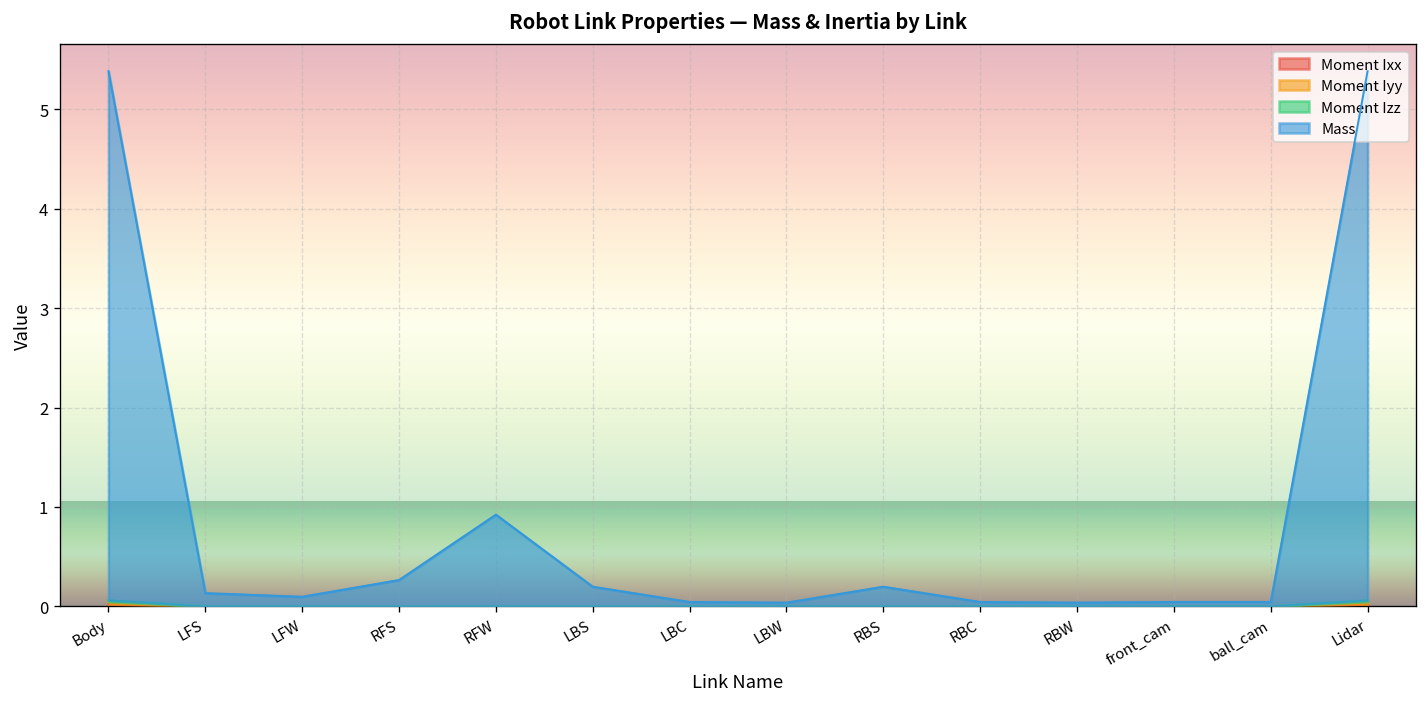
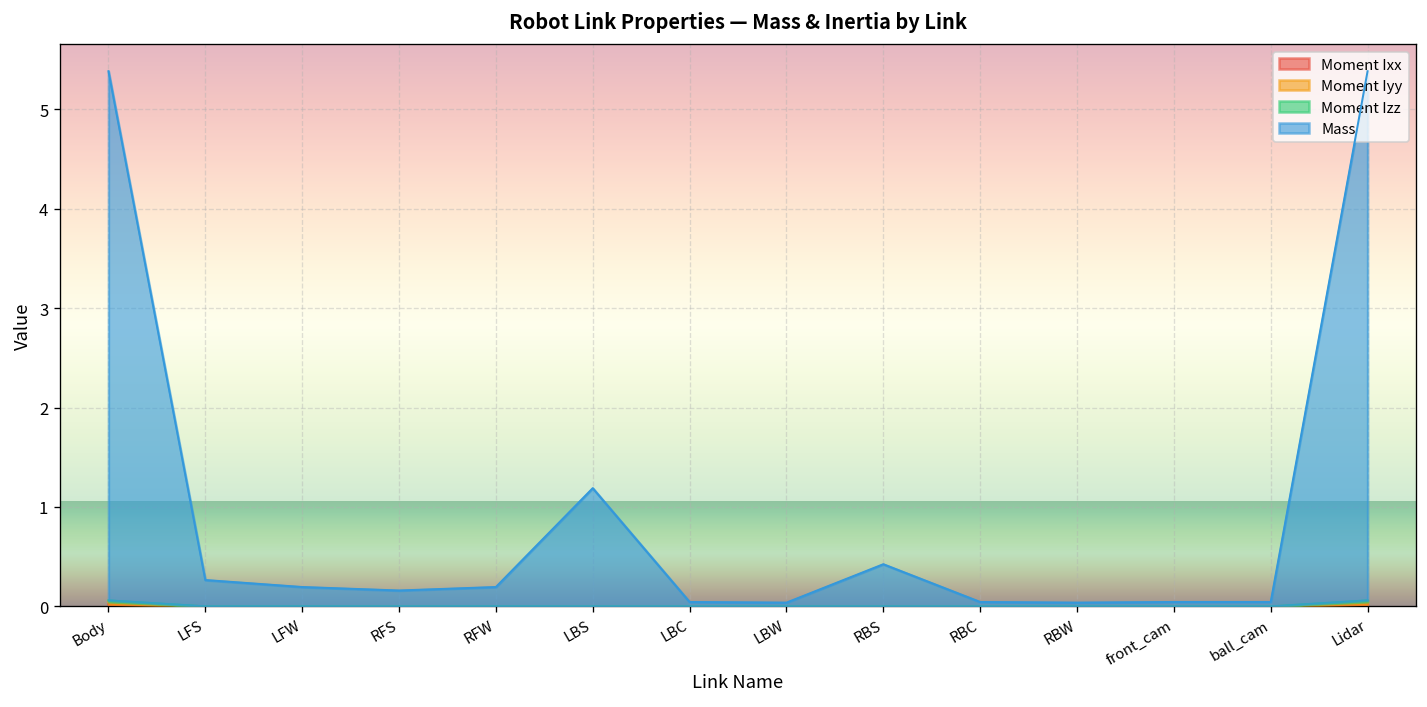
  {
    "Mass": {
      "Body": 5.3,
-     "LFS": 0.1,
-     "LFW": 0.1,
-     "RFS": 0.3,
-     "RFW": 0.9,
-     "LBS": 0.2,
+     "LFS": 0.3,
+     "LFW": 0.2,
+     "RFS": 0.2,
+     "RFW": 0.2,
+     "LBS": 1.2,
      "LBC": 0.0,
      "LBW": 0.0,
-     "RBS": 0.2,
+     "RBS": 0.4,
      "RBC": 0.0,
      "RBW": 0.0,
      "front_cam": 0.0,
      "ball_cam": 0.0
    }
  }
